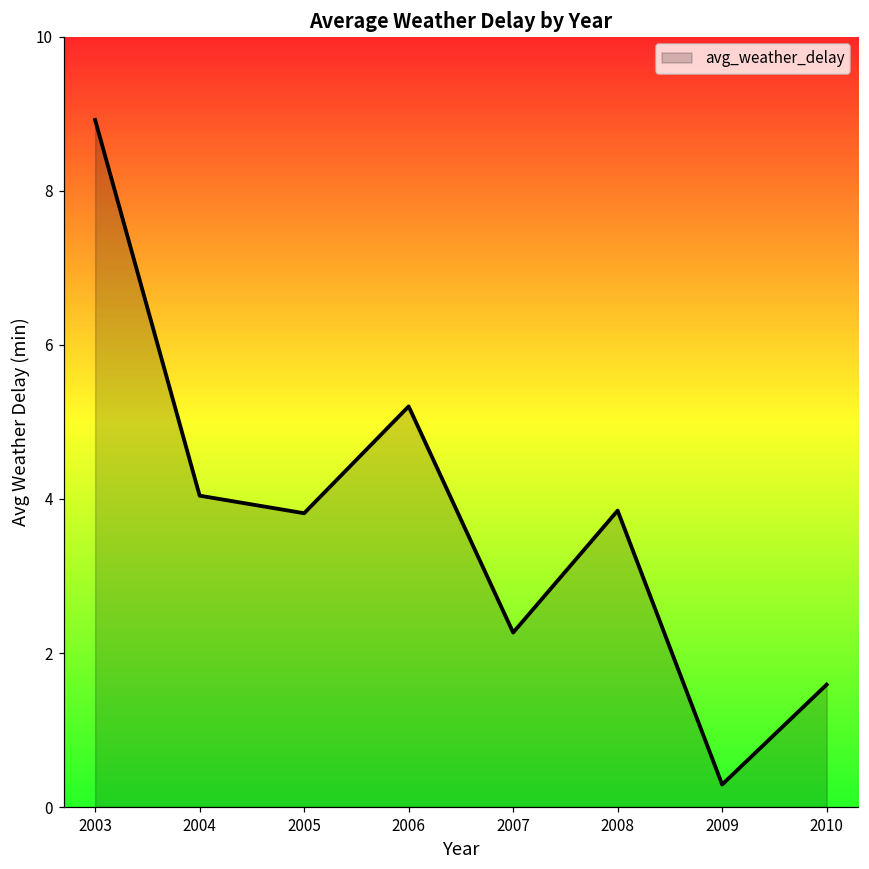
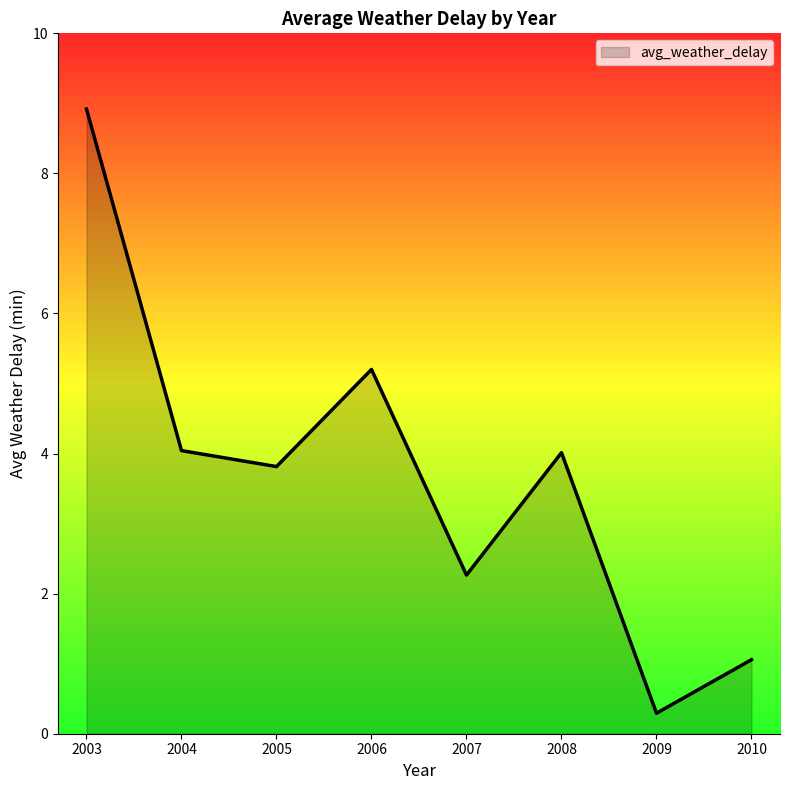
  {
    "2003": 8.9,
    "2004": 4.0,
    "2005": 3.8,
    "2006": 5.2,
    "2007": 2.3,
-   "2008": 3.8,
+   "2008": 4.0,
    "2009": 0.3,
-   "2010": 1.6
+   "2010": 1.1
  }
